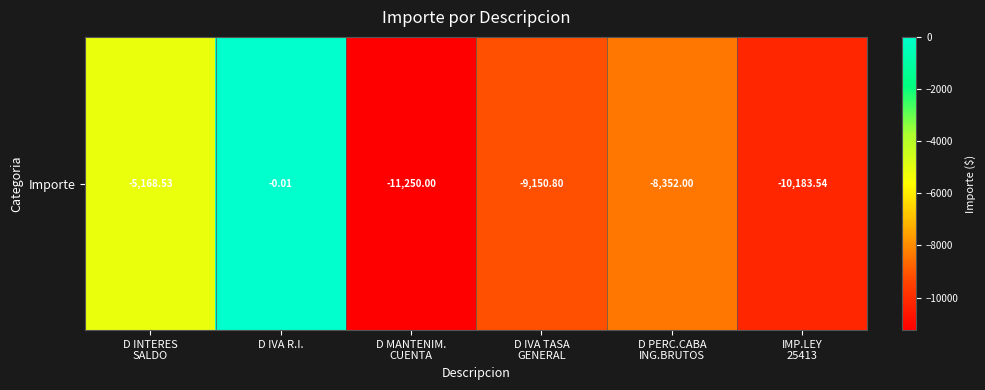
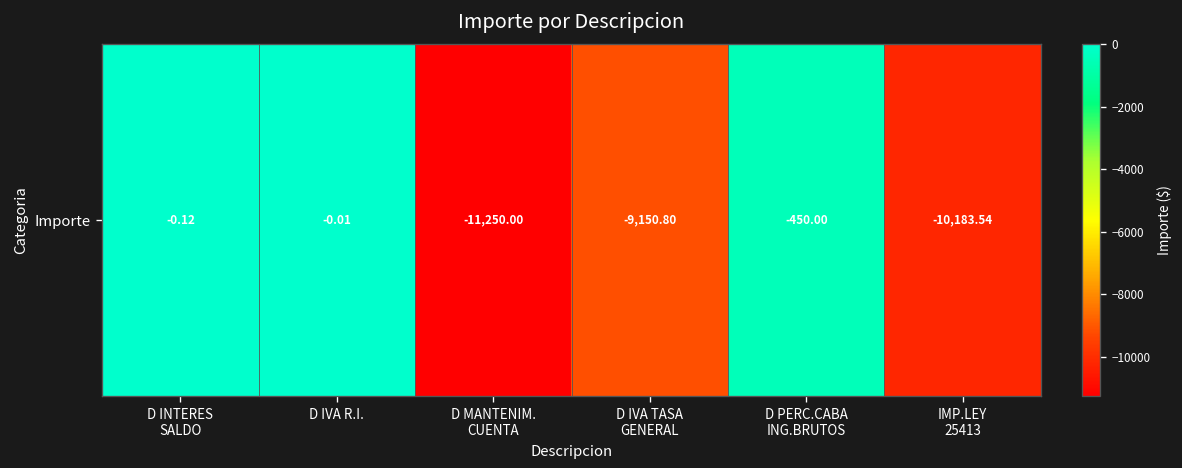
  {
    "Importe": {
-     "D INTERES SALDO": "-5,168.53",
+     "D INTERES SALDO": "-0.12",
      "D IVA R.I.": "-0.01",
      "D MANTENIM. CUENTA": "-11,250.00",
      "D IVA TASA GENERAL": "-9,150.80",
-     "D PERC.CABA ING.BRUTOS": "-8,352.00",
+     "D PERC.CABA ING.BRUTOS": "-450.00",
      "IMP.LEY 25413": "-10,183.54"
    }
  }
